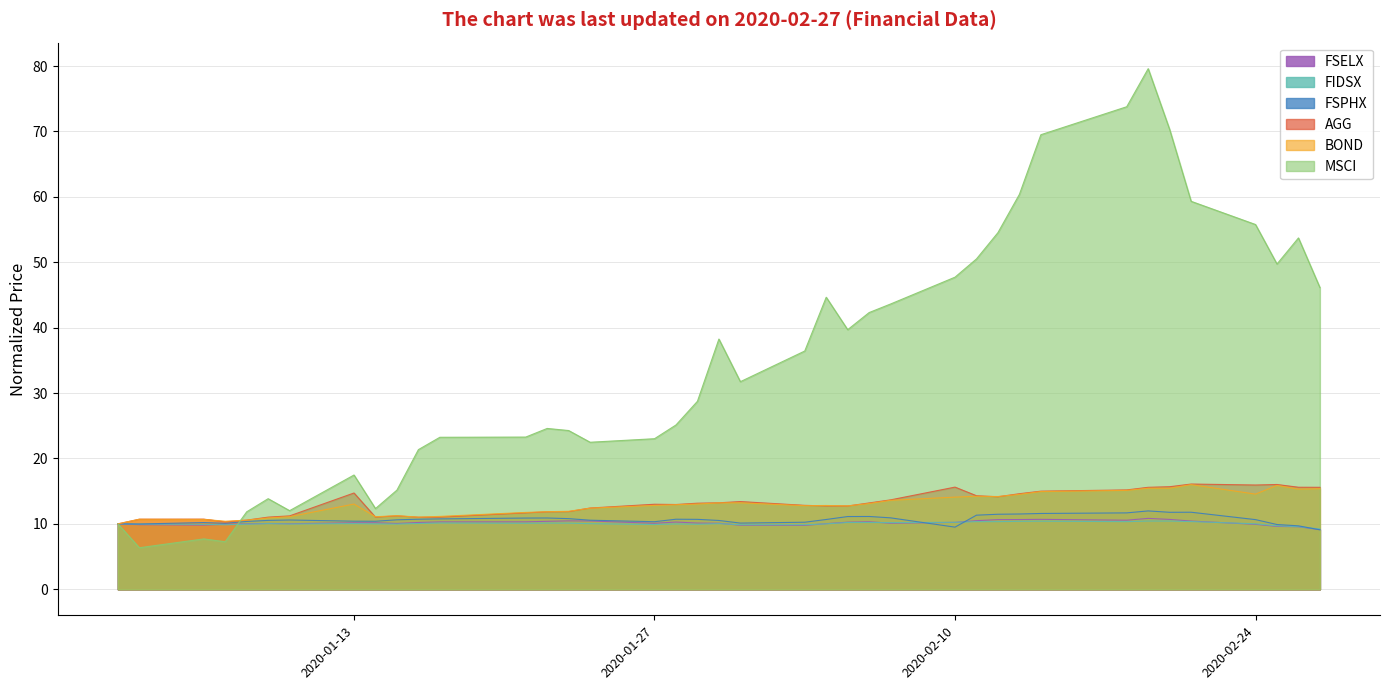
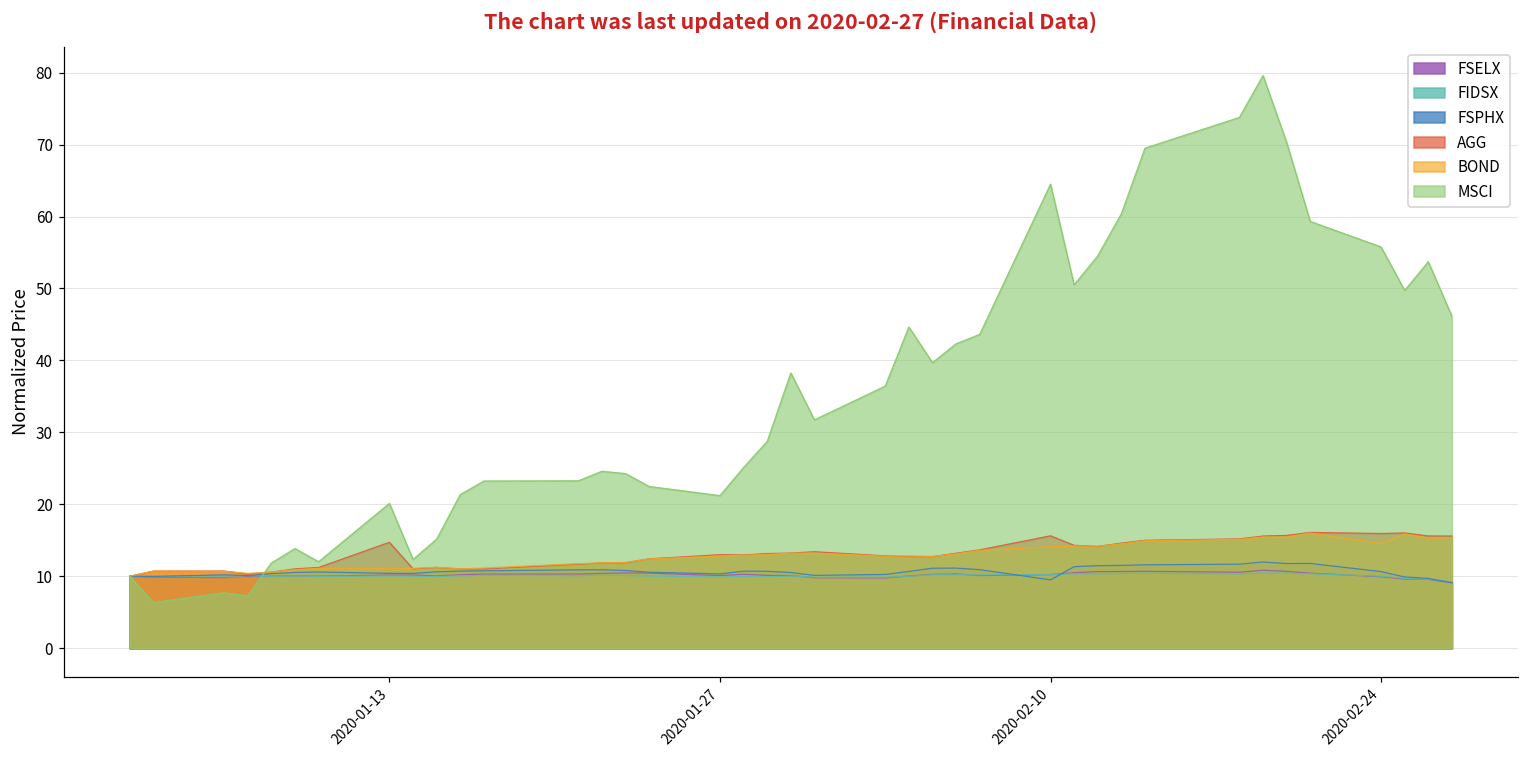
  {
    "FSPHX": {
      "2020-02-10": 10,
      "2020-02-24": 11
    },
    "AGG": {
      "2020-01-13": 15,
      "2020-02-10": 16,
      "2020-02-24": 16
    },
    "BOND": {
-     "2020-01-13": 13,
+     "2020-01-13": 11,
      "2020-02-10": 14,
      "2020-02-24": 15
    },
    "MSCI": {
-     "2020-01-13": 17,
-     "2020-01-27": 23,
-     "2020-02-10": 48,
+     "2020-01-13": 20,
+     "2020-01-27": 21,
+     "2020-02-10": 65,
      "2020-02-24": 56
    }
  }
